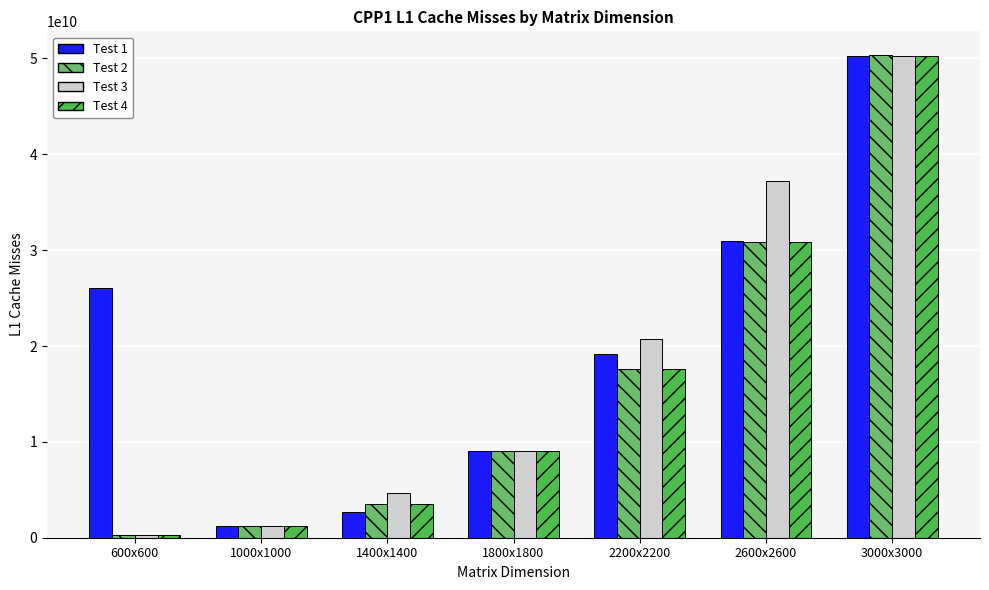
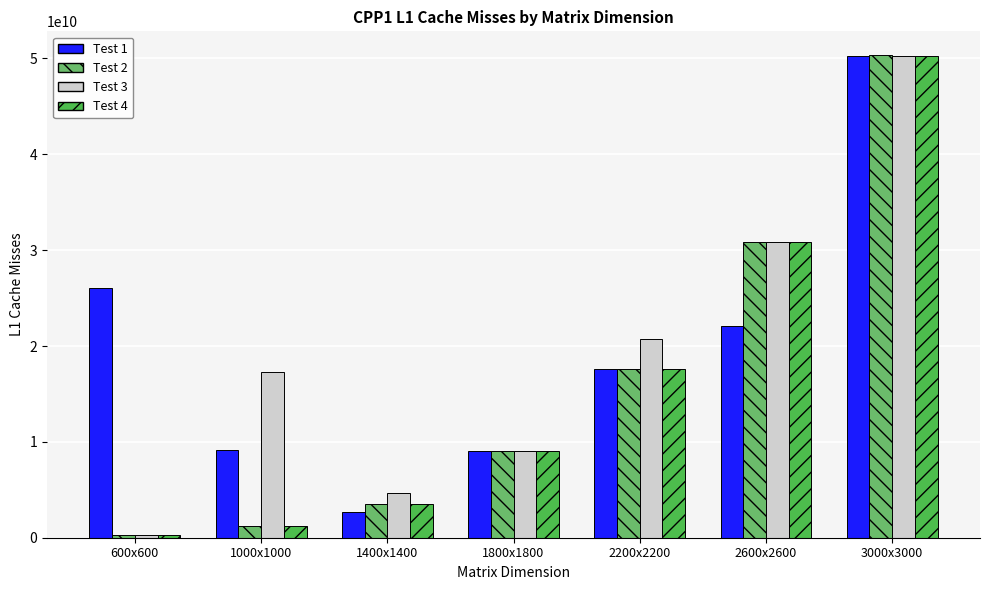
  {
    "Test 1": {
      "600x600": 26000000000,
-     "1000x1000": 1000000000,
+     "1000x1000": 9000000000,
      "1400x1400": 3000000000,
      "1800x1800": 9000000000,
-     "2200x2200": 19000000000,
-     "2600x2600": 31000000000,
+     "2200x2200": 18000000000,
+     "2600x2600": 22000000000,
      "3000x3000": 50000000000
    },
    "Test 3": {
-     "1000x1000": 1000000000,
+     "1000x1000": 17000000000,
      "1400x1400": 5000000000,
      "1800x1800": 9000000000,
      "2200x2200": 21000000000,
-     "2600x2600": 37000000000,
+     "2600x2600": 31000000000,
      "3000x3000": 50000000000
    }
  }
